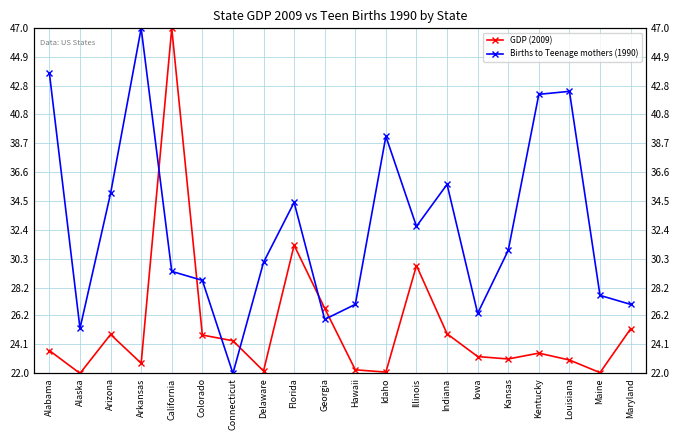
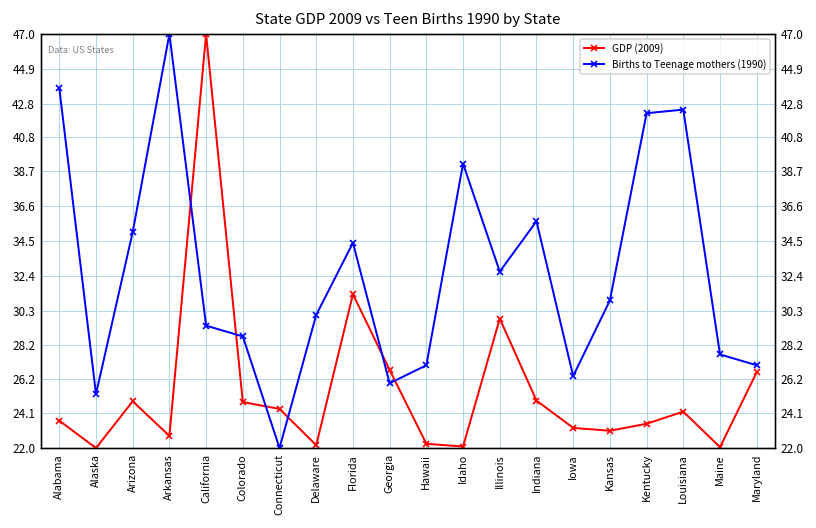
  {
    "GDP (2009)": {
      "Alabama": 23.7,
      "Alaska": 22.0,
      "Arizona": 24.8,
      "Arkansas": 22.7,
      "California": 47.0,
      "Colorado": 24.8,
      "Connecticut": 24.4,
      "Delaware": 22.2,
      "Florida": 31.3,
      "Georgia": 26.7,
      "Hawaii": 22.3,
      "Idaho": 22.1,
      "Illinois": 29.8,
      "Indiana": 24.9,
      "Iowa": 23.2,
      "Kansas": 23.0,
      "Kentucky": 23.5,
-     "Louisiana": 23.0,
+     "Louisiana": 24.2,
      "Maine": 22.1,
-     "Maryland": 25.2
+     "Maryland": 26.6
    },
    "Births to Teenage mothers (1990)": {
      "Alabama": 43.7,
      "Alaska": 25.3,
      "Arizona": 35.0,
      "Arkansas": 47.0,
      "California": 29.4,
      "Colorado": 28.7,
      "Connecticut": 22.0,
      "Delaware": 30.0,
      "Florida": 34.4,
      "Georgia": 25.9,
      "Hawaii": 27.0,
      "Idaho": 39.2,
      "Illinois": 32.7,
      "Indiana": 35.7,
      "Iowa": 26.3,
      "Kansas": 30.9,
      "Kentucky": 42.2,
      "Louisiana": 42.4,
      "Maine": 27.7,
      "Maryland": 27.0
    }
  }
